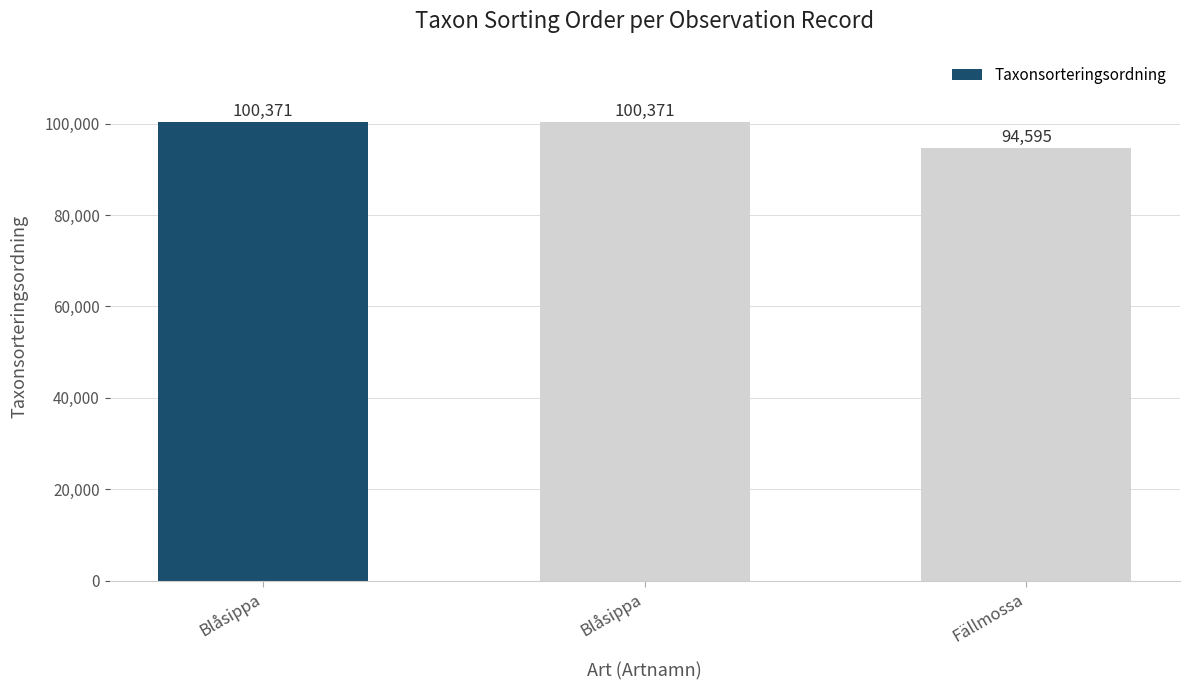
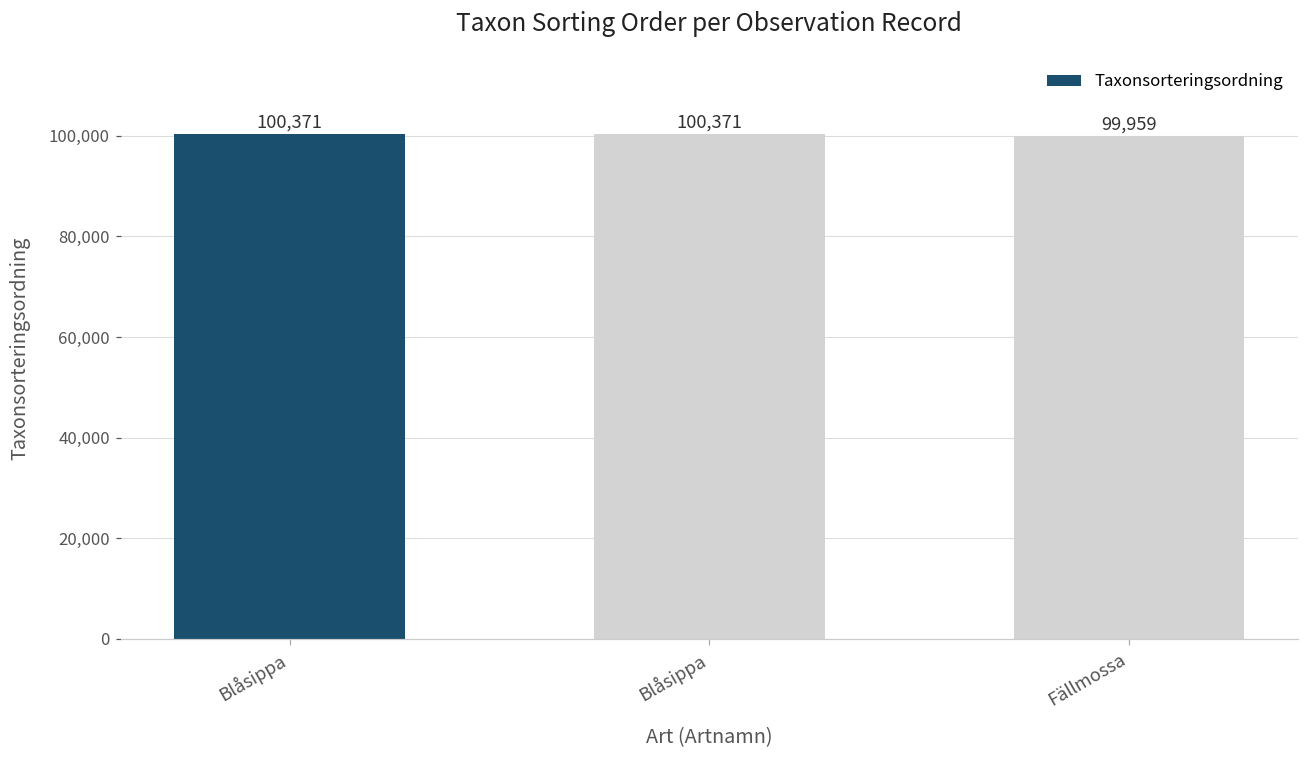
  {
-   "Fällmossa": "94,595"
+   "Fällmossa": "99,959"
  }
